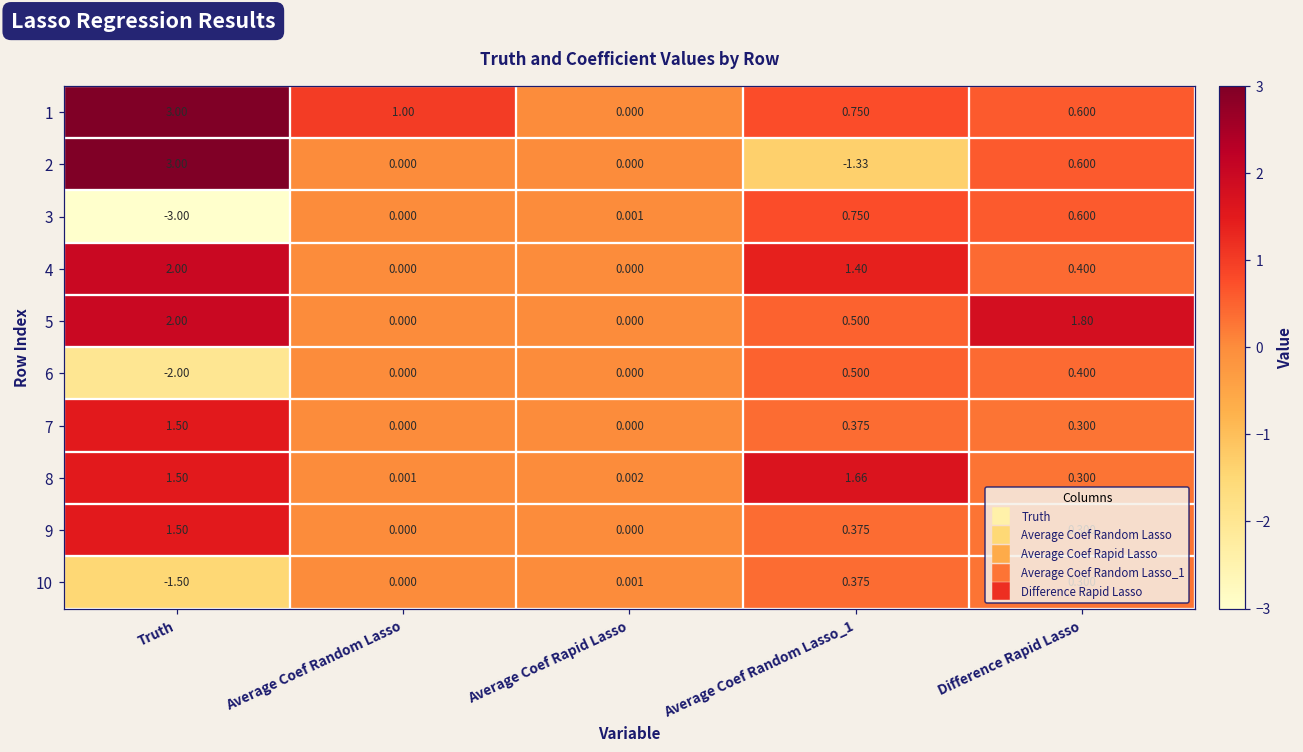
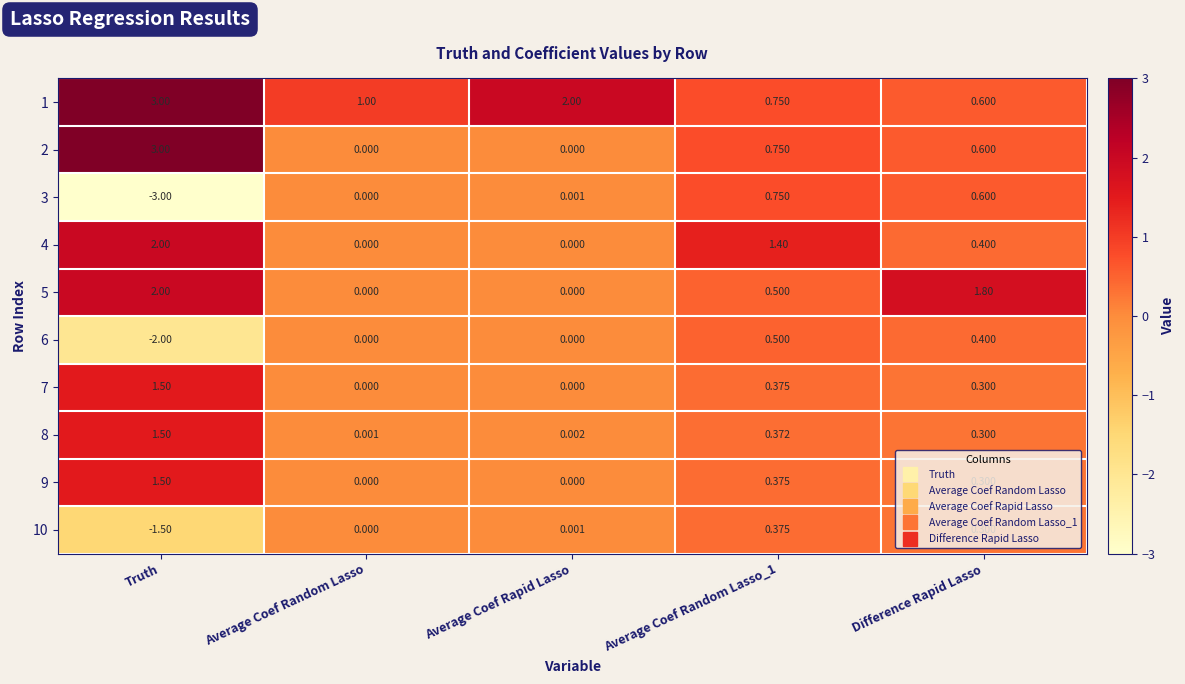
  {
    "1": {
      "Truth": 3.00,
      "Average Coef Random Lasso": 1.00,
-     "Average Coef Rapid Lasso": 0.000,
+     "Average Coef Rapid Lasso": 2.00,
      "Average Coef Random Lasso_1": 0.750,
      "Difference Rapid Lasso": 0.600
    },
    "2": {
      "Truth": 3.00,
      "Average Coef Random Lasso": 0.000,
      "Average Coef Rapid Lasso": 0.000,
-     "Average Coef Random Lasso_1": -1.33,
+     "Average Coef Random Lasso_1": 0.750,
      "Difference Rapid Lasso": 0.600
    },
    "3": {
      "Truth": -3.00,
      "Average Coef Random Lasso": 0.000,
      "Average Coef Rapid Lasso": 0.001,
      "Average Coef Random Lasso_1": 0.750,
      "Difference Rapid Lasso": 0.600
    },
    "4": {
      "Truth": 2.00,
      "Average Coef Random Lasso": 0.000,
      "Average Coef Rapid Lasso": 0.000,
      "Average Coef Random Lasso_1": 1.40,
      "Difference Rapid Lasso": 0.400
    },
    "5": {
      "Truth": 2.00,
      "Average Coef Random Lasso": 0.000,
      "Average Coef Rapid Lasso": 0.000,
      "Average Coef Random Lasso_1": 0.500,
      "Difference Rapid Lasso": 1.80
    },
    "6": {
      "Truth": -2.00,
      "Average Coef Random Lasso": 0.000,
      "Average Coef Rapid Lasso": 0.000,
      "Average Coef Random Lasso_1": 0.500,
      "Difference Rapid Lasso": 0.400
    },
    "7": {
      "Truth": 1.50,
      "Average Coef Random Lasso": 0.000,
      "Average Coef Rapid Lasso": 0.000,
      "Average Coef Random Lasso_1": 0.375,
      "Difference Rapid Lasso": 0.300
    },
    "8": {
      "Truth": 1.50,
      "Average Coef Random Lasso": 0.001,
      "Average Coef Rapid Lasso": 0.002,
-     "Average Coef Random Lasso_1": 1.66,
+     "Average Coef Random Lasso_1": 0.372,
      "Difference Rapid Lasso": 0.300
    },
    "9": {
      "Truth": 1.50,
      "Average Coef Random Lasso": 0.000,
      "Average Coef Rapid Lasso": 0.000,
      "Average Coef Random Lasso_1": 0.375
    },
    "10": {
      "Truth": -1.50,
      "Average Coef Random Lasso": 0.000,
      "Average Coef Rapid Lasso": 0.001,
      "Average Coef Random Lasso_1": 0.375
    }
  }
